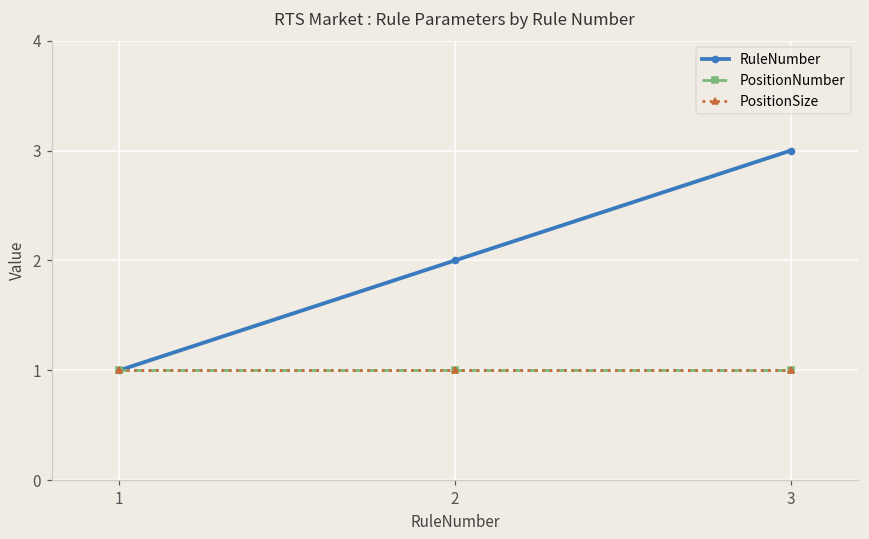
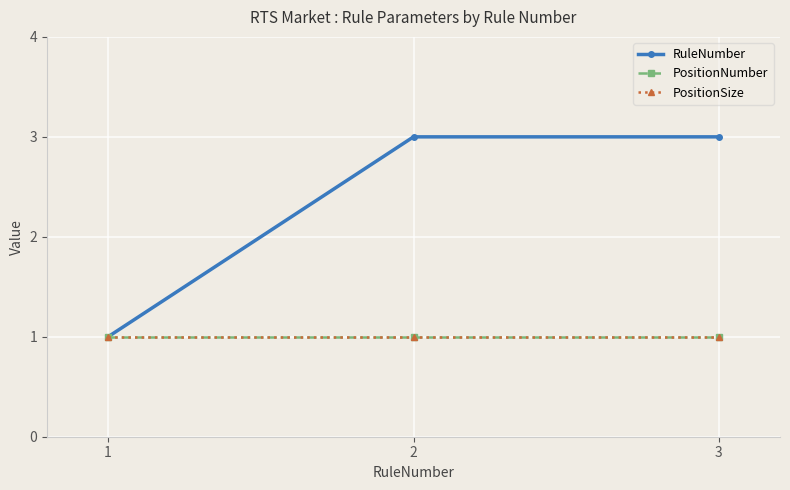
  {
    "RuleNumber": {
-     "2": 2,
+     "2": 3,
      "3": 3
    },
    "PositionSize": {
      "2": 1,
      "3": 1
    }
  }
